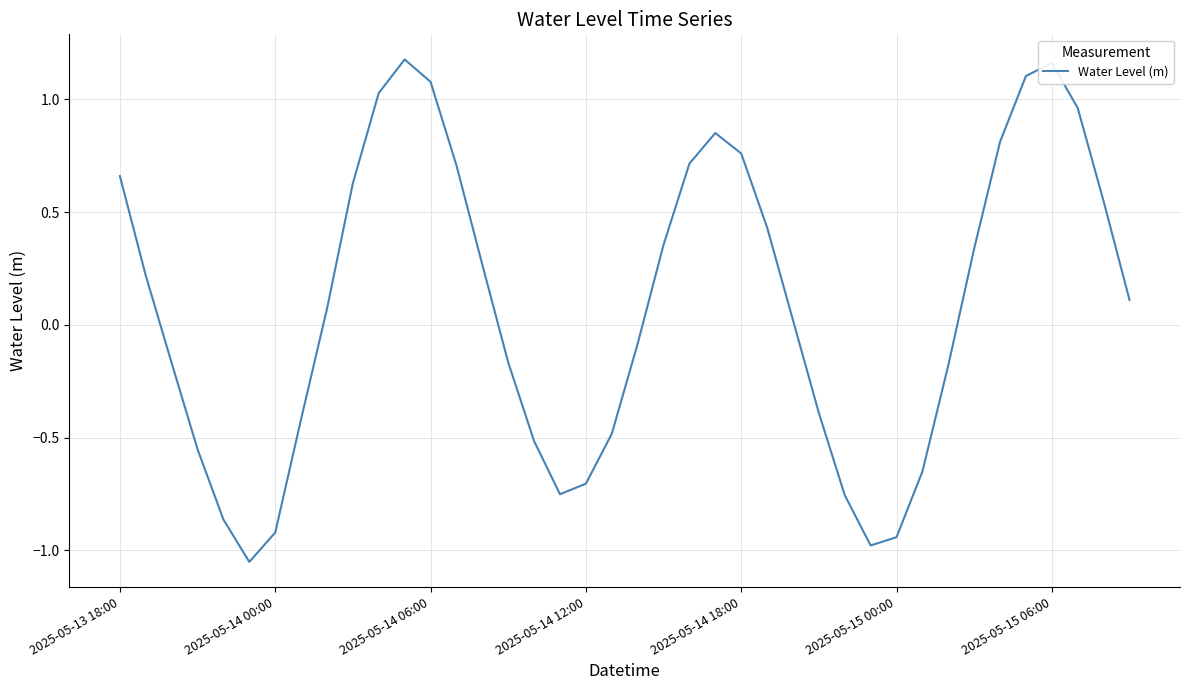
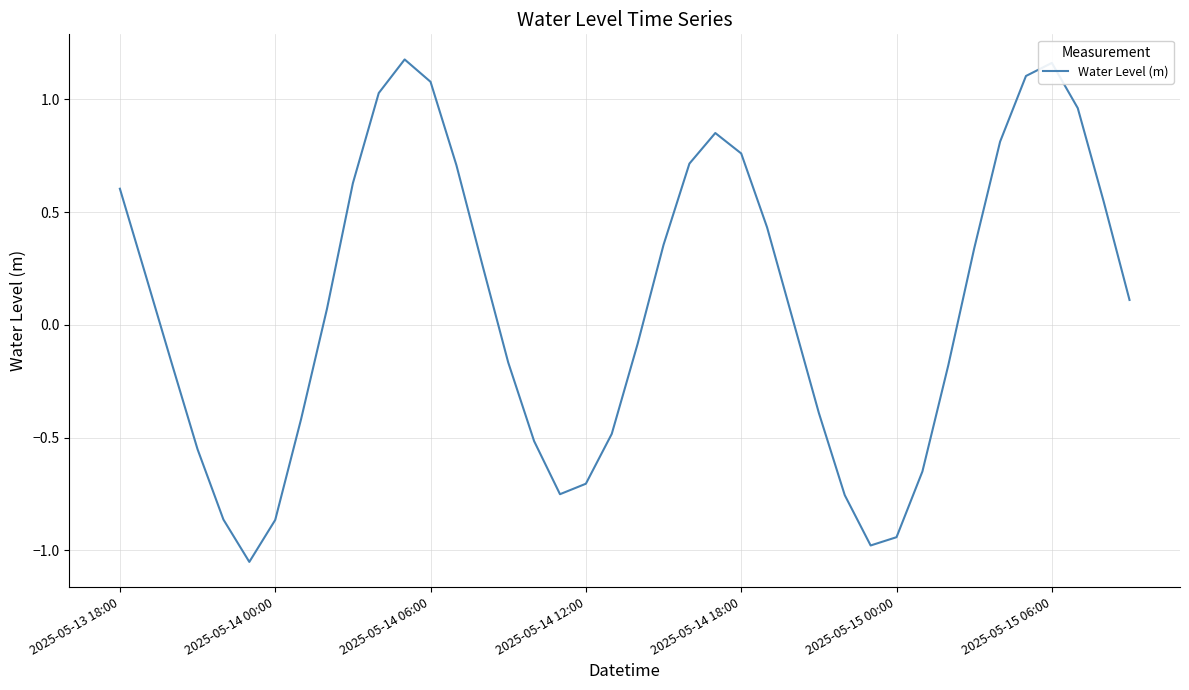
  {
-   "2025-05-13 18:00": 0.66,
-   "2025-05-14 00:00": -0.92,
+   "2025-05-13 18:00": 0.60,
+   "2025-05-14 00:00": -0.87,
    "2025-05-14 06:00": 1.08,
    "2025-05-14 12:00": -0.71,
    "2025-05-14 18:00": 0.76,
    "2025-05-15 00:00": -0.94
  }
